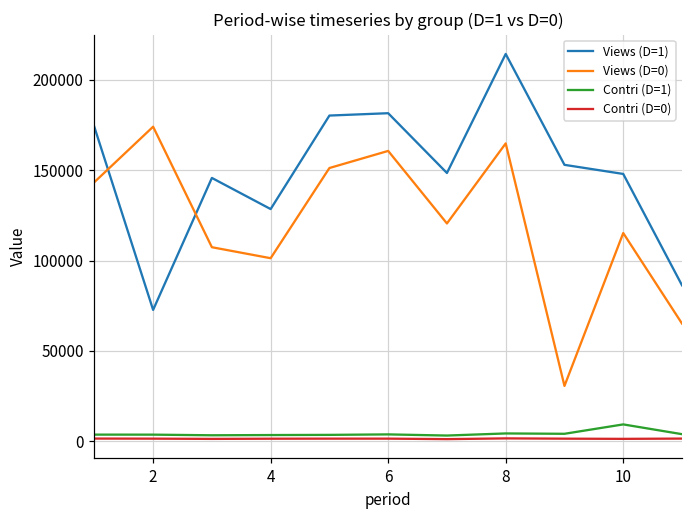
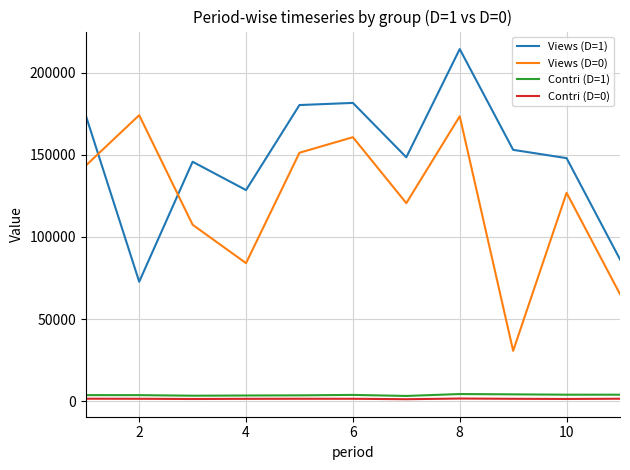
  {
    "Views (D=1)": {
      "2": 73000,
      "4": 129000,
      "6": 182000,
      "8": 214000,
      "10": 148000
    },
    "Views (D=0)": {
      "2": 174000,
-     "4": 101000,
+     "4": 84000,
      "6": 161000,
-     "8": 165000,
-     "10": 115000
+     "8": 173000,
+     "10": 127000
    },
    "Contri (D=1)": {
      "2": 4000,
      "4": 3000,
      "6": 4000,
      "8": 4000,
-     "10": 9000
+     "10": 4000
    },
    "Contri (D=0)": {
      "2": 1000,
      "4": 1000,
      "6": 1000,
      "8": 2000,
      "10": 1000
    }
  }
